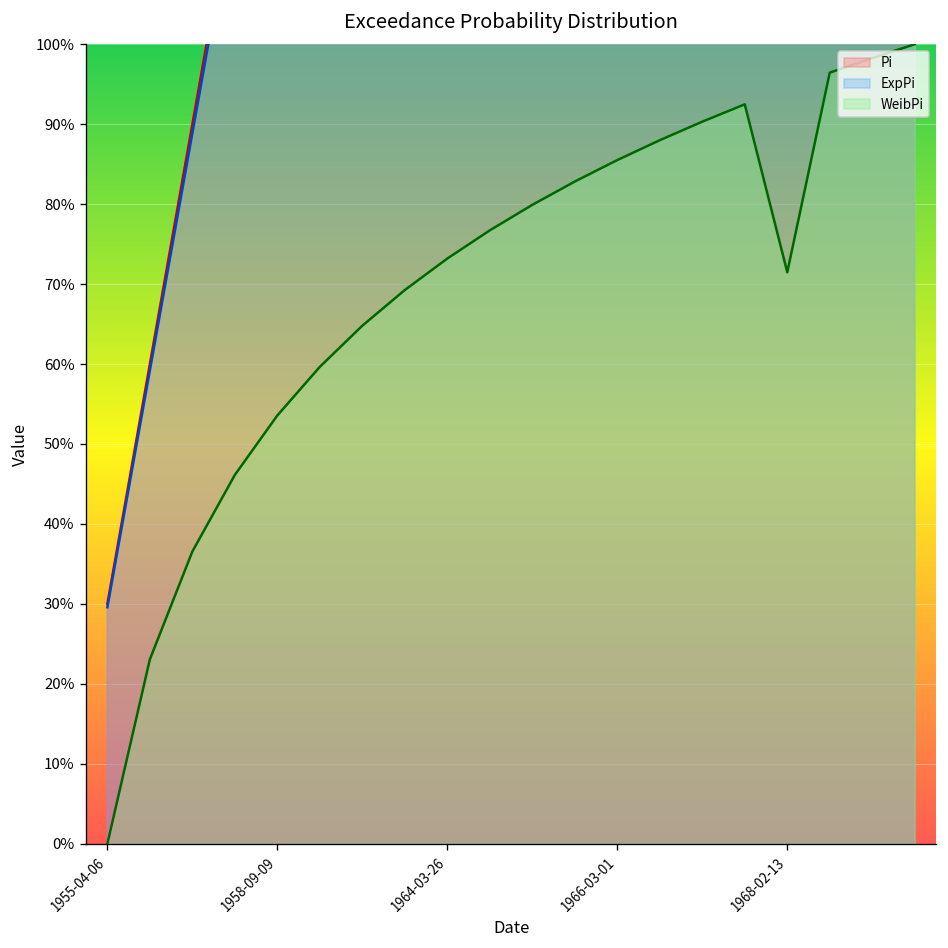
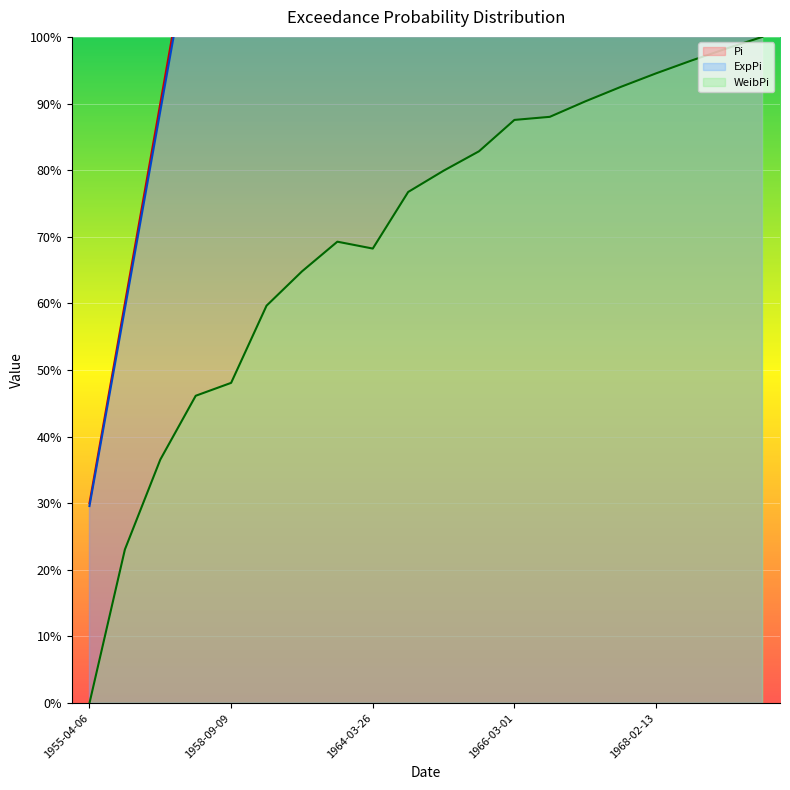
  {
    "Pi": {
      "1955-04-06": "30%"
    },
    "ExpPi": {
      "1955-04-06": "30%"
    },
    "WeibPi": {
      "1955-04-06": "0%",
-     "1958-09-09": "54%",
-     "1964-03-26": "73%",
-     "1966-03-01": "86%",
-     "1968-02-13": "71%"
+     "1958-09-09": "48%",
+     "1964-03-26": "68%",
+     "1966-03-01": "88%",
+     "1968-02-13": "95%"
    }
  }
